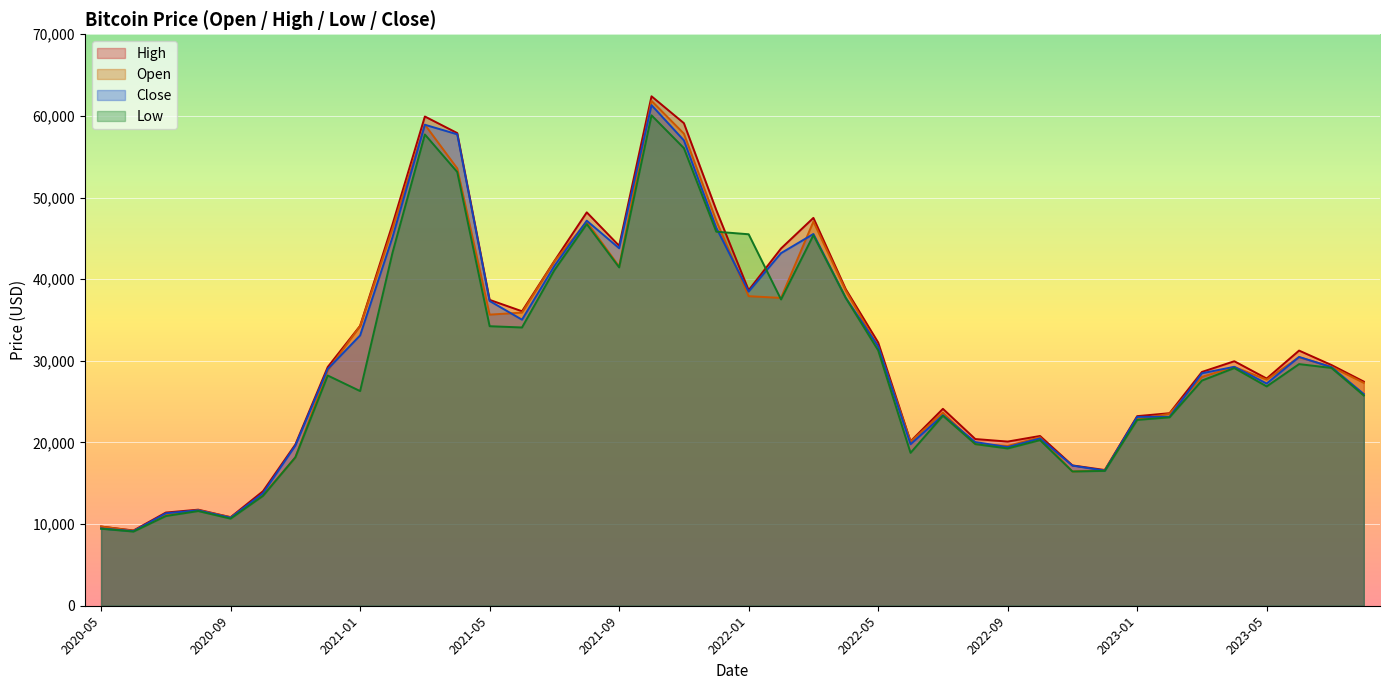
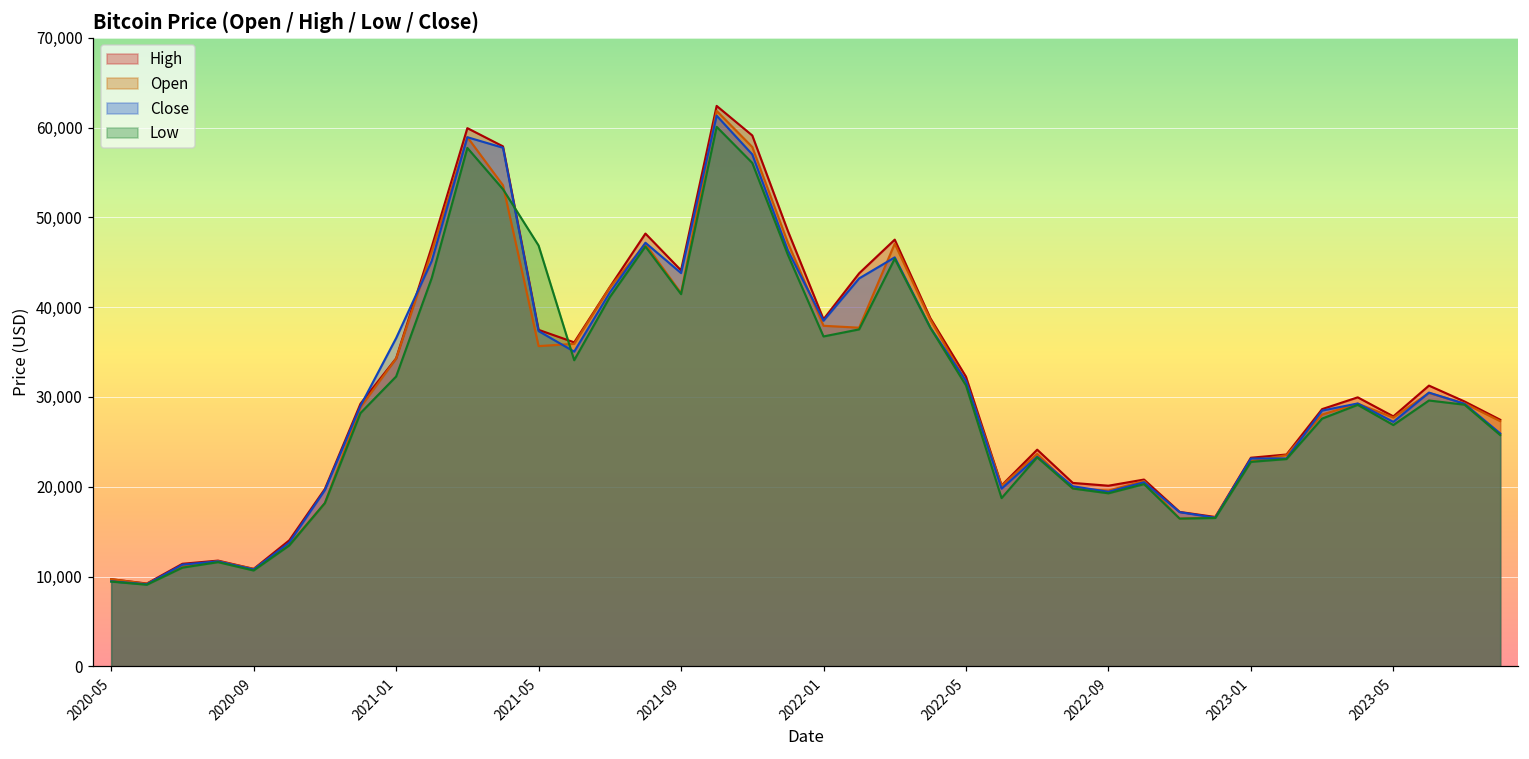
  {
    "Close": {
-     "2021-01": "33,000",
+     "2021-01": "37,000",
      "2023-05": "27,000"
    },
    "Low": {
-     "2021-01": "26,000",
-     "2021-05": "34,000",
-     "2022-01": "46,000",
+     "2021-01": "32,000",
+     "2021-05": "47,000",
+     "2022-01": "37,000",
      "2022-05": "31,000",
      "2023-05": "27,000"
    }
  }
